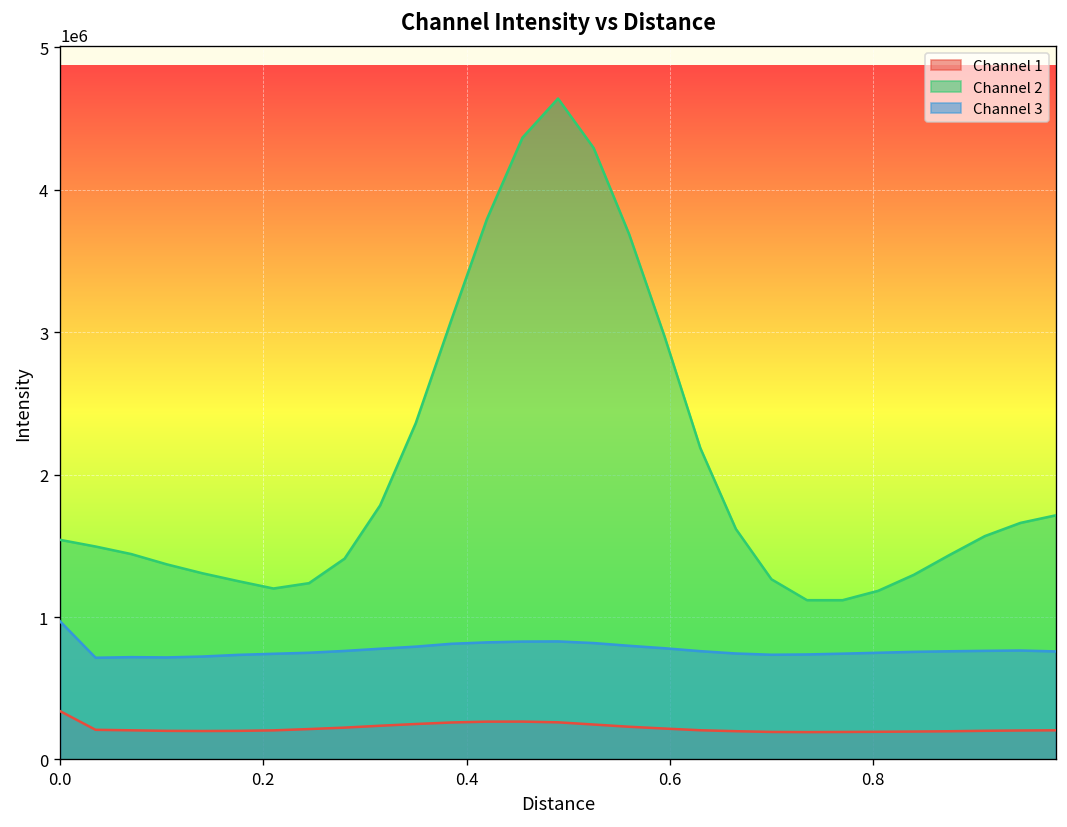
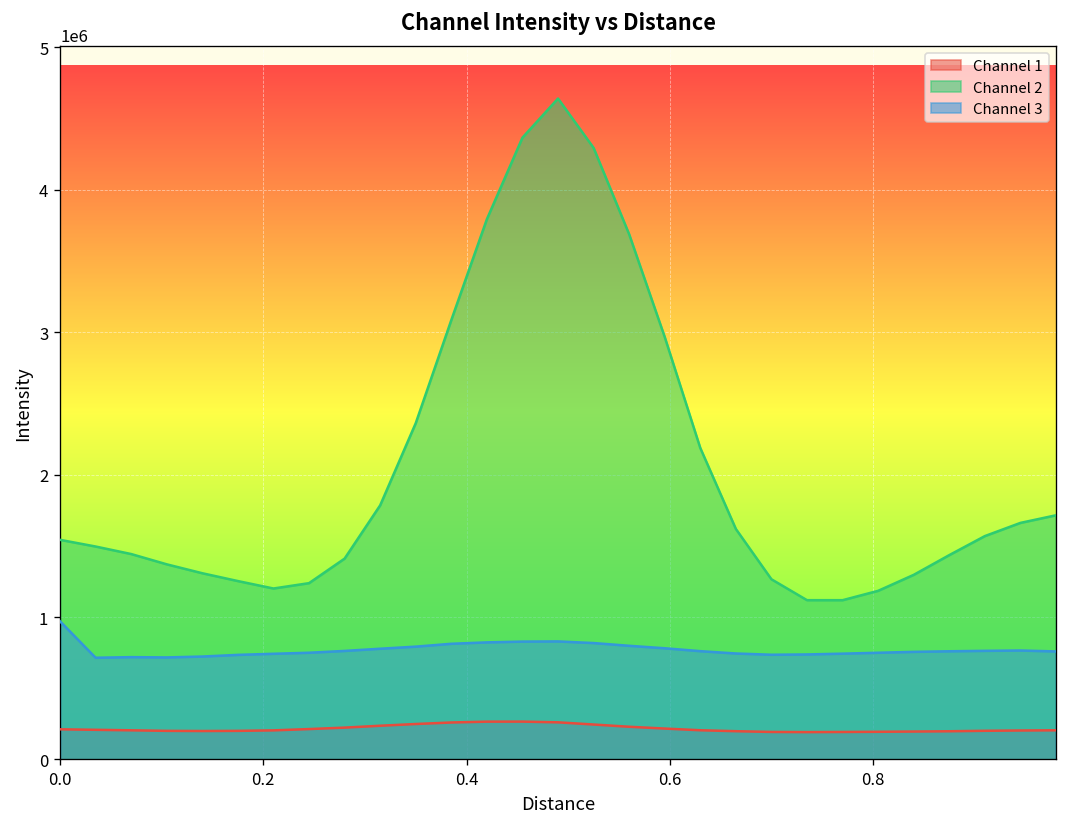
  {
    "Channel 1": {
-     "0.0": 340000
+     "0.0": 210000
    },
    "Channel 2": {
      "0.0": 1540000
    },
    "Channel 3": {
      "0.0": 970000
    }
  }
